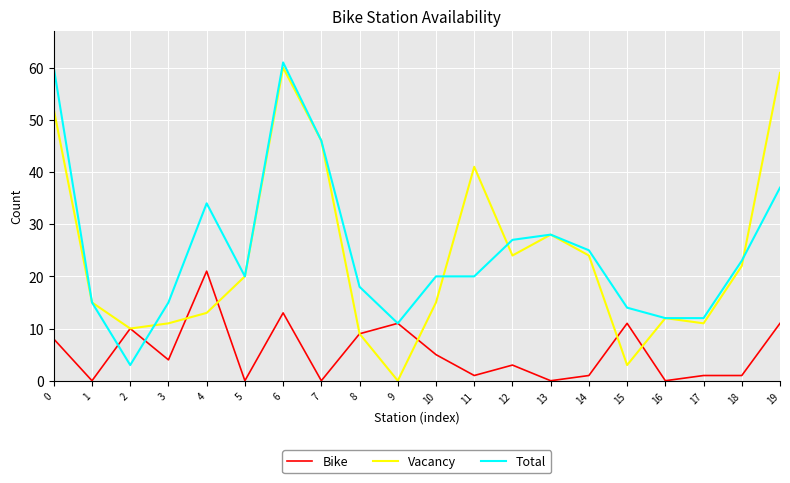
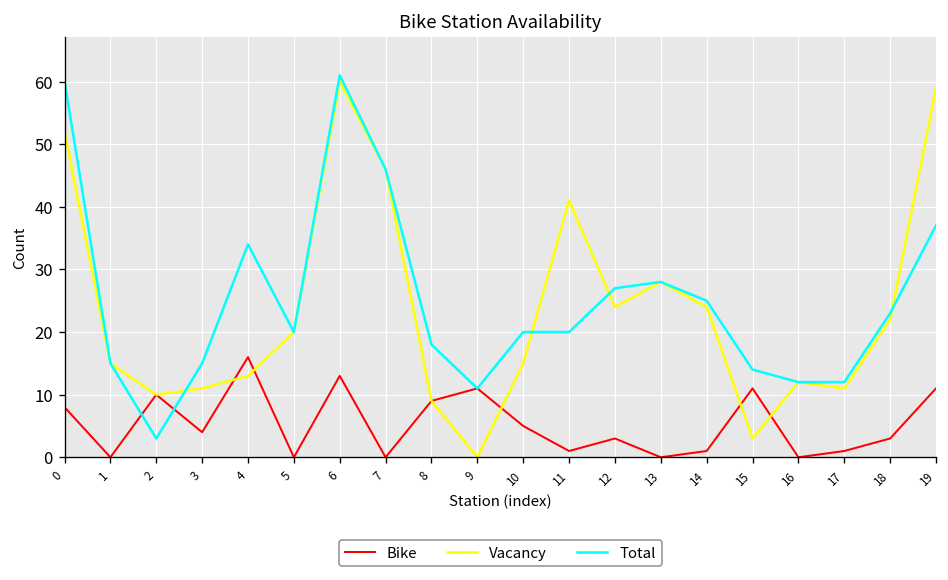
  {
    "Bike": {
      "0": 8,
      "1": 0,
      "3": 4,
-     "4": 21,
+     "4": 16,
      "5": 0,
      "6": 13,
      "7": 0,
      "10": 5,
      "11": 1,
      "12": 3,
      "13": 0,
      "14": 1,
      "15": 11,
      "16": 0,
      "17": 1,
-     "18": 1,
+     "18": 3,
      "19": 11
    },
    "Vacancy": {
      "0": 52,
      "3": 11,
      "4": 13,
      "6": 60,
      "9": 0,
      "10": 15,
      "11": 41,
      "12": 24,
      "14": 24,
      "15": 3,
      "17": 11,
      "18": 22,
      "19": 59
    },
    "Total": {
      "0": 60,
      "2": 3,
      "3": 15,
      "4": 34,
      "6": 61,
      "8": 18,
      "10": 20,
      "11": 20,
      "12": 27,
      "14": 25,
      "15": 14,
      "17": 12,
      "18": 23,
      "19": 37
    }
  }
